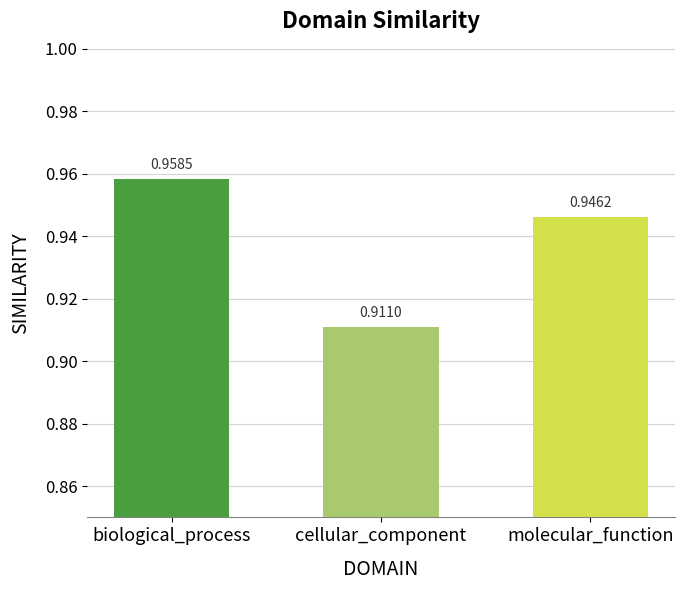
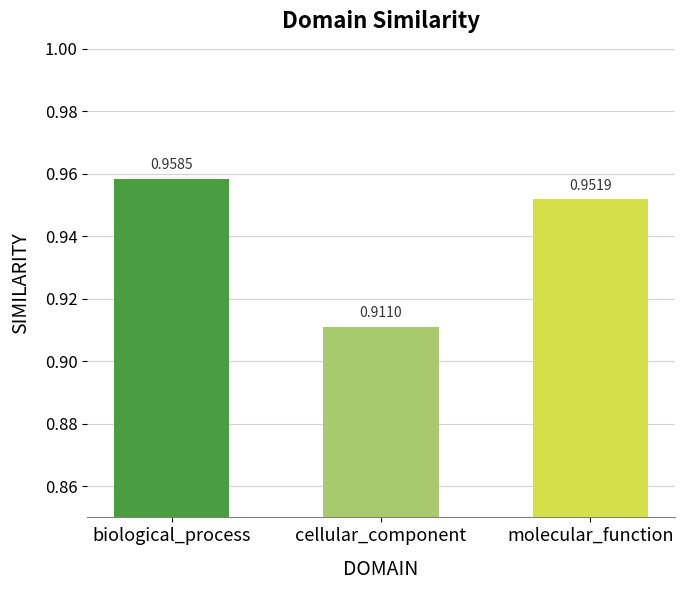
  {
    "biological_process": 0.9585,
    "cellular_component": 0.9110,
-   "molecular_function": 0.9462
+   "molecular_function": 0.9519
  }
